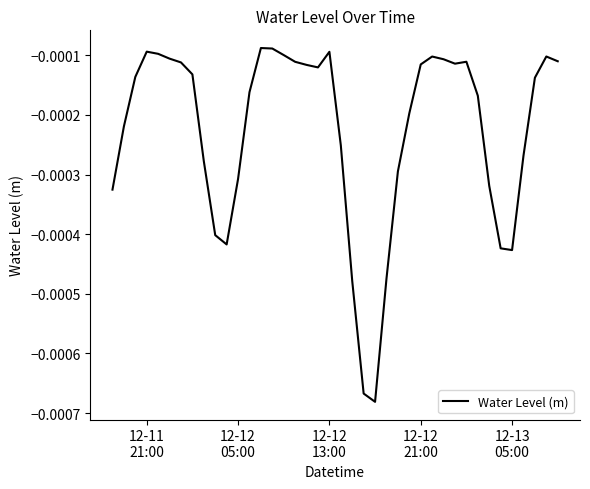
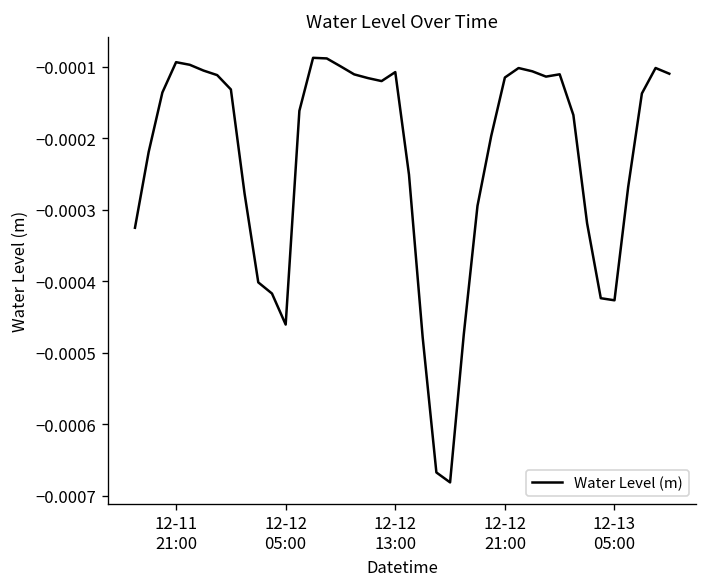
  {
    "12-11 21:00": -0.00009,
-   "12-12 05:00": -0.00031,
-   "12-12 13:00": -0.00009,
+   "12-12 05:00": -0.00046,
+   "12-12 13:00": -0.00011,
    "12-12 21:00": -0.00012,
    "12-13 05:00": -0.00043
  }
